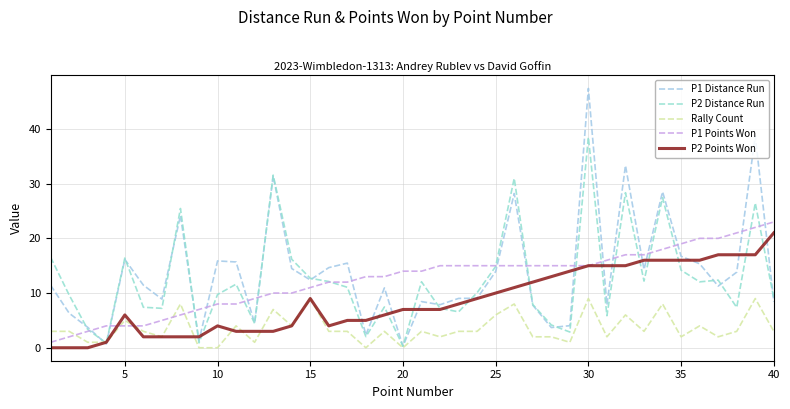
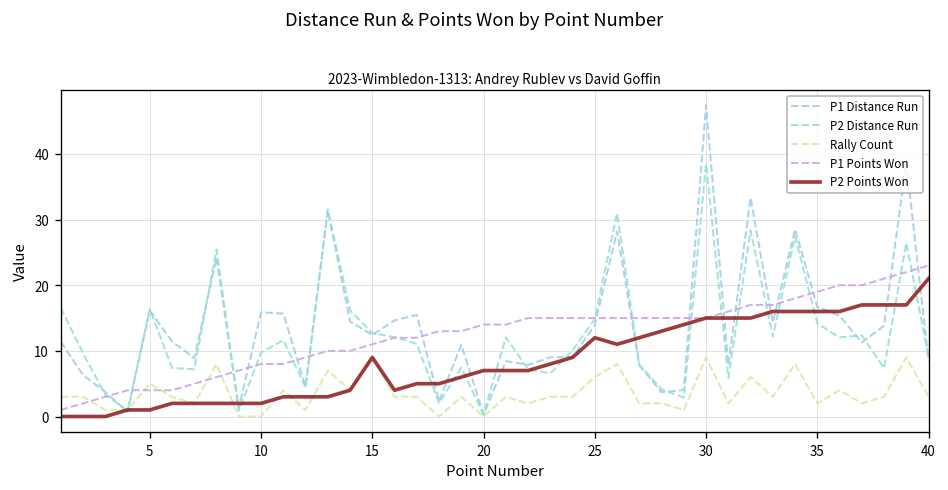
  {
    "Rally Count": {
      "5": 5,
      "10": 0,
      "25": 6,
      "30": 9,
      "35": 2,
      "40": 3
    },
    "P2 Points Won": {
-     "5": 6,
-     "10": 4,
+     "5": 1,
+     "10": 2,
      "20": 7,
-     "25": 10,
+     "25": 12,
      "35": 16,
      "40": 21
    }
  }
